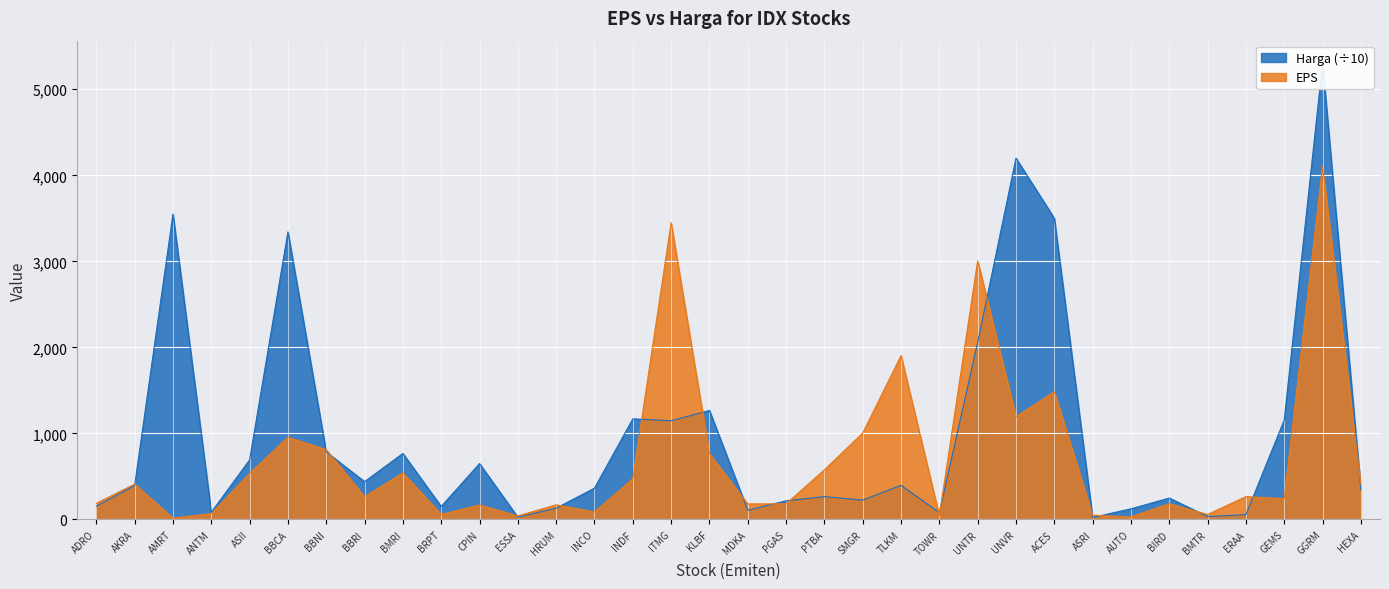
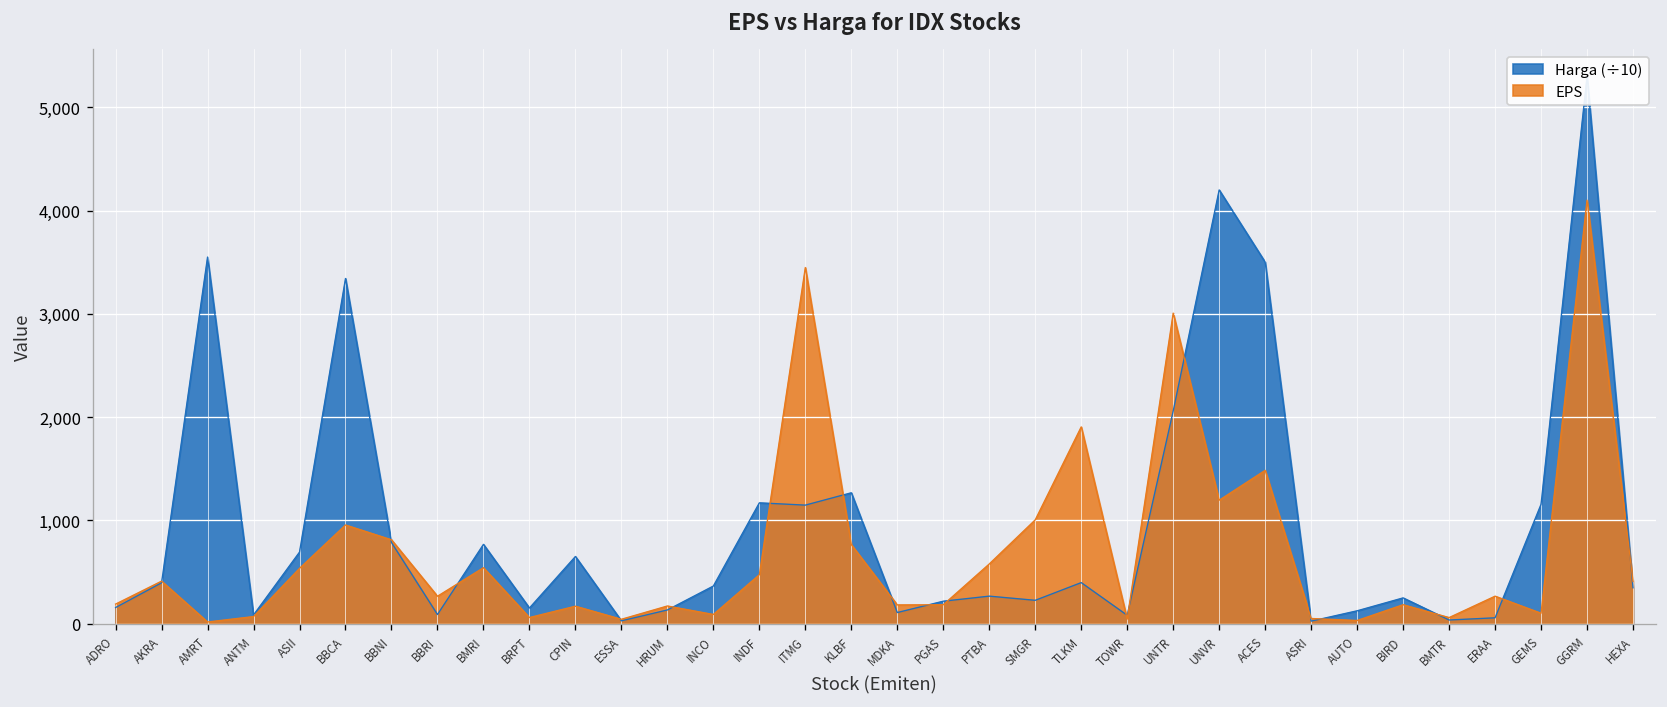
  {
    "Harga (÷10)": {
      "ADRO": "200",
      "AMRT": "3,500",
      "ASII": "700",
      "BBCA": "3,300",
-     "BBRI": "400",
+     "BBRI": "100",
      "BMRI": "800",
      "BRPT": "200",
      "CPIN": "700",
      "HRUM": "100",
      "INCO": "400",
      "INDF": "1,200",
      "ITMG": "1,100",
      "KLBF": "1,300",
      "MDKA": "100",
      "PGAS": "200",
      "PTBA": "300",
      "SMGR": "200",
      "TLKM": "400",
      "TOWR": "100",
      "UNTR": "2,100",
      "UNVR": "4,200",
      "ACES": "3,500",
      "AUTO": "100",
      "BIRD": "200",
      "ERAA": "100",
      "GEMS": "1,200",
      "HEXA": "300"
    },
    "EPS": {
      "ADRO": "200",
      "AMRT": "0",
      "ASII": "500",
      "BBCA": "1,000",
      "BBRI": "300",
      "BMRI": "500",
      "BRPT": "100",
      "CPIN": "200",
      "HRUM": "200",
      "INCO": "100",
      "INDF": "500",
      "ITMG": "3,400",
      "KLBF": "800",
      "MDKA": "200",
      "PGAS": "200",
      "PTBA": "600",
      "SMGR": "1,000",
      "TLKM": "1,900",
      "TOWR": "0",
      "UNTR": "3,000",
      "UNVR": "1,200",
      "ACES": "1,500",
      "AUTO": "0",
      "BIRD": "200",
      "ERAA": "300",
-     "GEMS": "200",
+     "GEMS": "100",
      "GGRM": "4,100",
      "HEXA": "400"
    }
  }
